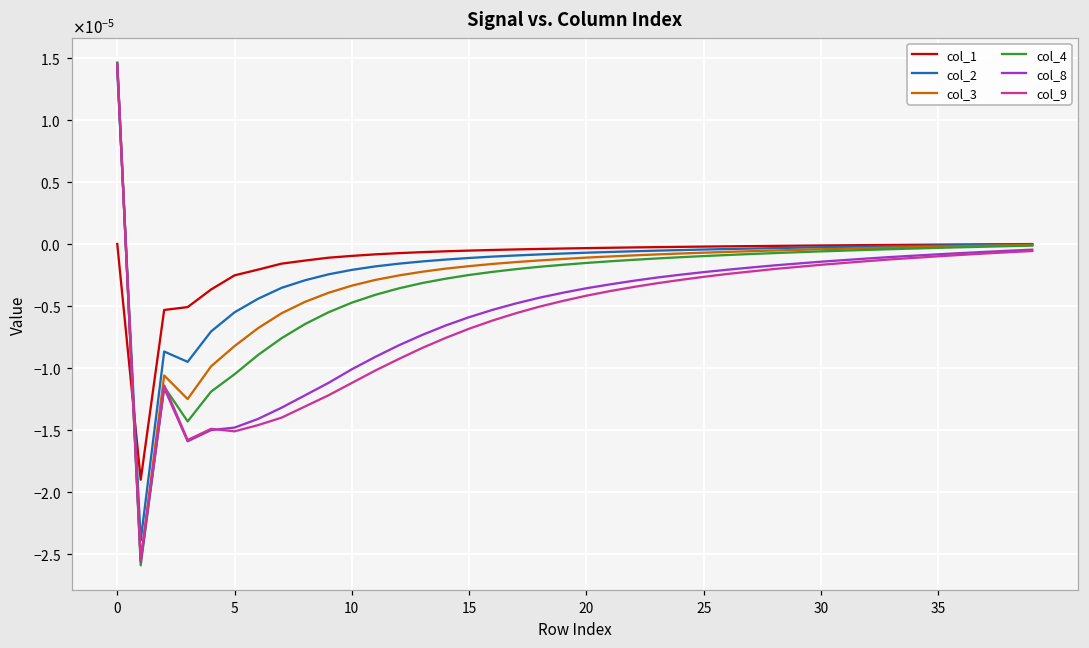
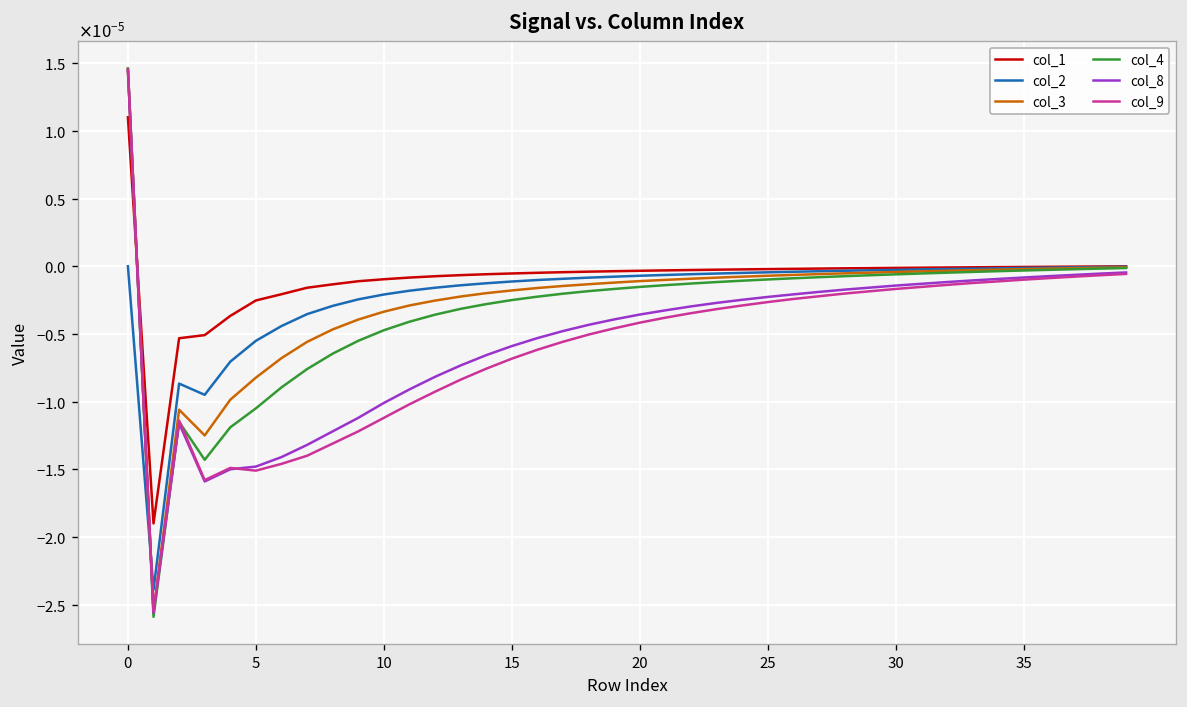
  {
    "col_1": {
-     "0": 0.00000,
+     "0": 0.00001,
      "5": -0.0000025,
      "10": -0.0000010,
      "15": -0.0000005,
      "20": -0.0000003,
      "25": 0.00000
    },
    "col_2": {
-     "0": 0.00001,
+     "0": 0.00000,
      "5": -0.0000055,
      "10": -0.0000021,
      "15": -0.0000011,
      "20": -0.0000007,
      "25": -0.0000005
    },
    "col_3": {
      "5": -0.0000082,
      "10": -0.0000034,
      "15": -0.0000018,
      "20": -0.0000011,
      "25": -0.0000007
    },
    "col_4": {
      "5": -0.0000105,
      "10": -0.0000047,
      "15": -0.0000025,
      "20": -0.0000015,
      "25": -0.0000010
    },
    "col_8": {
      "5": -0.0000148,
      "10": -0.00001,
      "15": -0.0000059,
      "20": -0.0000036,
      "25": -0.0000023,
      "30": -0.0000014
    },
    "col_9": {
      "5": -0.0000151,
      "10": -0.0000112,
      "15": -0.0000068,
      "20": -0.0000042,
      "25": -0.0000027,
      "30": -0.0000017
    }
  }
